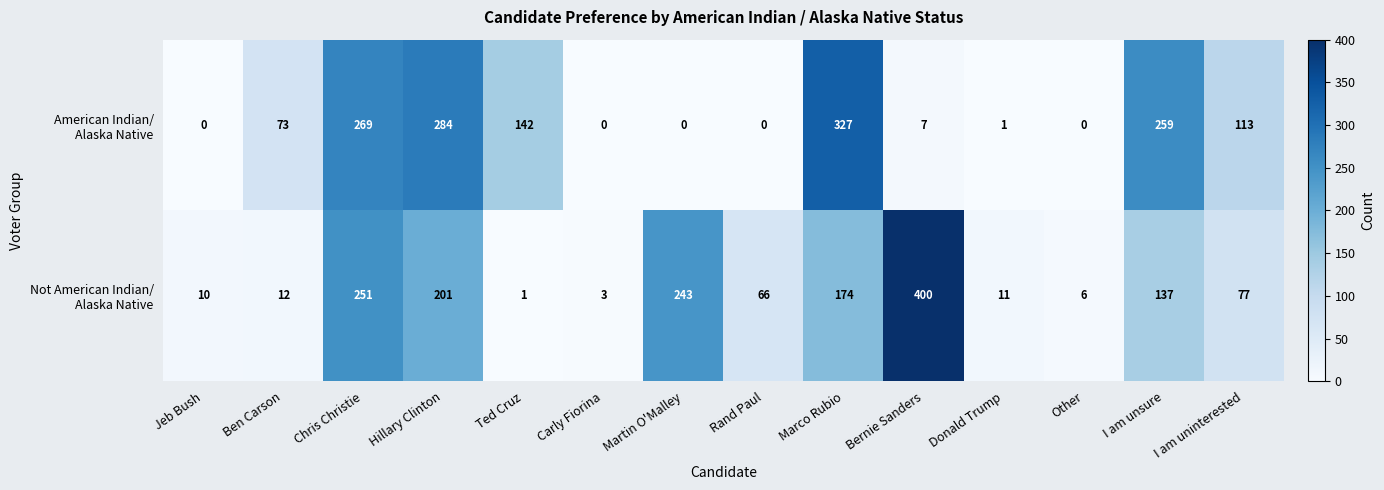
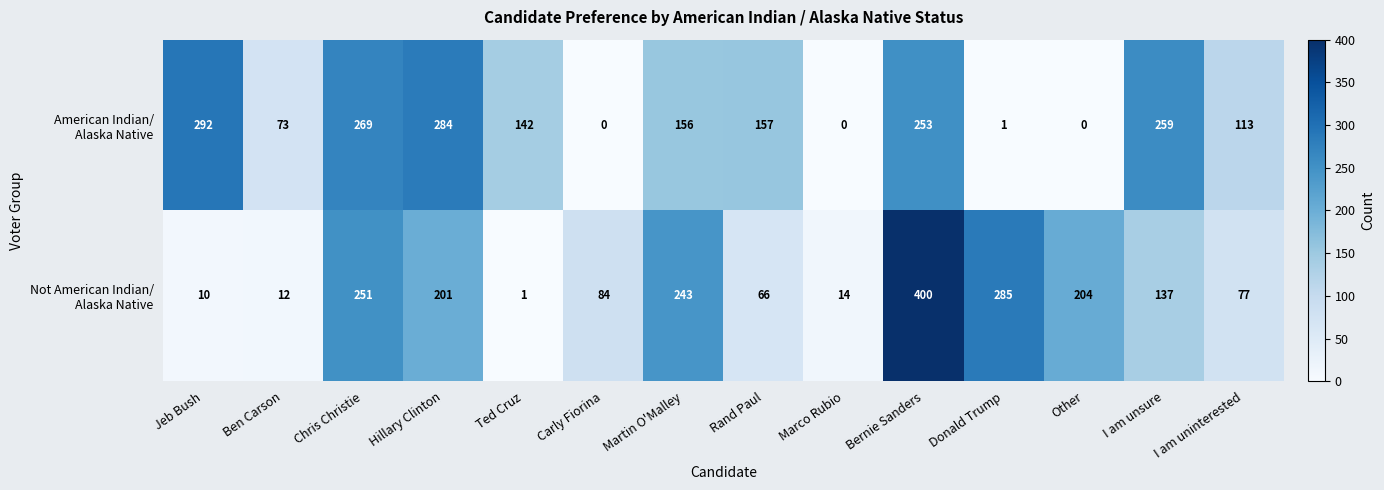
  {
    "American Indian/ Alaska Native": {
-     "Jeb Bush": 0,
+     "Jeb Bush": 292,
      "Ben Carson": 73,
      "Chris Christie": 269,
      "Hillary Clinton": 284,
      "Ted Cruz": 142,
      "Carly Fiorina": 0,
-     "Martin O'Malley": 0,
-     "Rand Paul": 0,
-     "Marco Rubio": 327,
-     "Bernie Sanders": 7,
+     "Martin O'Malley": 156,
+     "Rand Paul": 157,
+     "Marco Rubio": 0,
+     "Bernie Sanders": 253,
      "Donald Trump": 1,
      "Other": 0,
      "I am unsure": 259,
      "I am uninterested": 113
    },
    "Not American Indian/ Alaska Native": {
      "Jeb Bush": 10,
      "Ben Carson": 12,
      "Chris Christie": 251,
      "Hillary Clinton": 201,
      "Ted Cruz": 1,
-     "Carly Fiorina": 3,
+     "Carly Fiorina": 84,
      "Martin O'Malley": 243,
      "Rand Paul": 66,
-     "Marco Rubio": 174,
+     "Marco Rubio": 14,
      "Bernie Sanders": 400,
-     "Donald Trump": 11,
-     "Other": 6,
+     "Donald Trump": 285,
+     "Other": 204,
      "I am unsure": 137,
      "I am uninterested": 77
    }
  }
